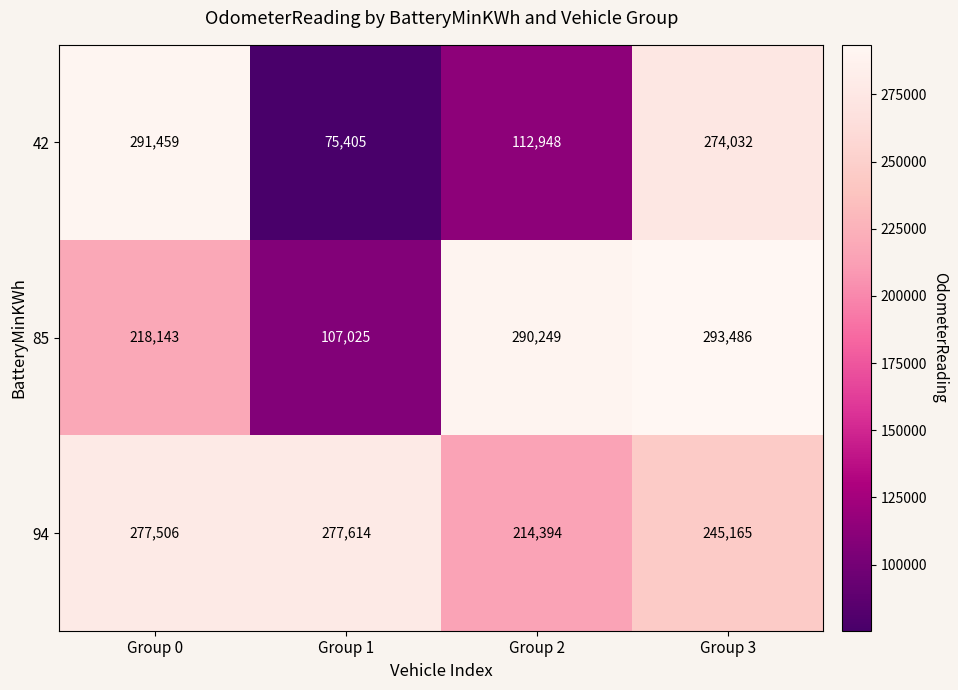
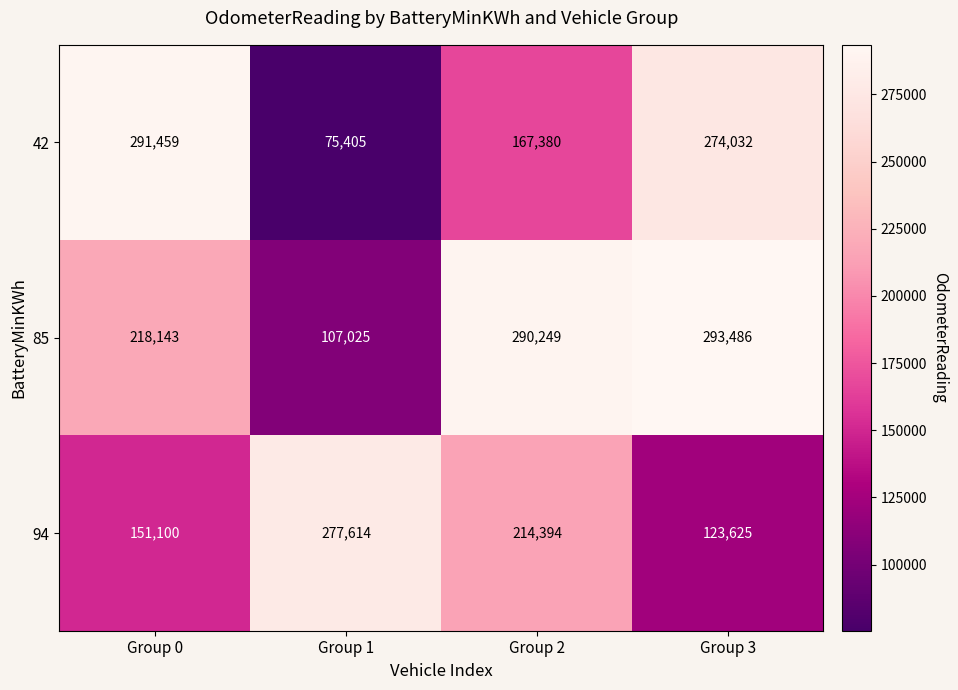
  {
    "42": {
      "Group 0": "291,459",
      "Group 1": "75,405",
-     "Group 2": "112,948",
+     "Group 2": "167,380",
      "Group 3": "274,032"
    },
    "85": {
      "Group 0": "218,143",
      "Group 1": "107,025",
      "Group 2": "290,249",
      "Group 3": "293,486"
    },
    "94": {
-     "Group 0": "277,506",
+     "Group 0": "151,100",
      "Group 1": "277,614",
      "Group 2": "214,394",
-     "Group 3": "245,165"
+     "Group 3": "123,625"
    }
  }
